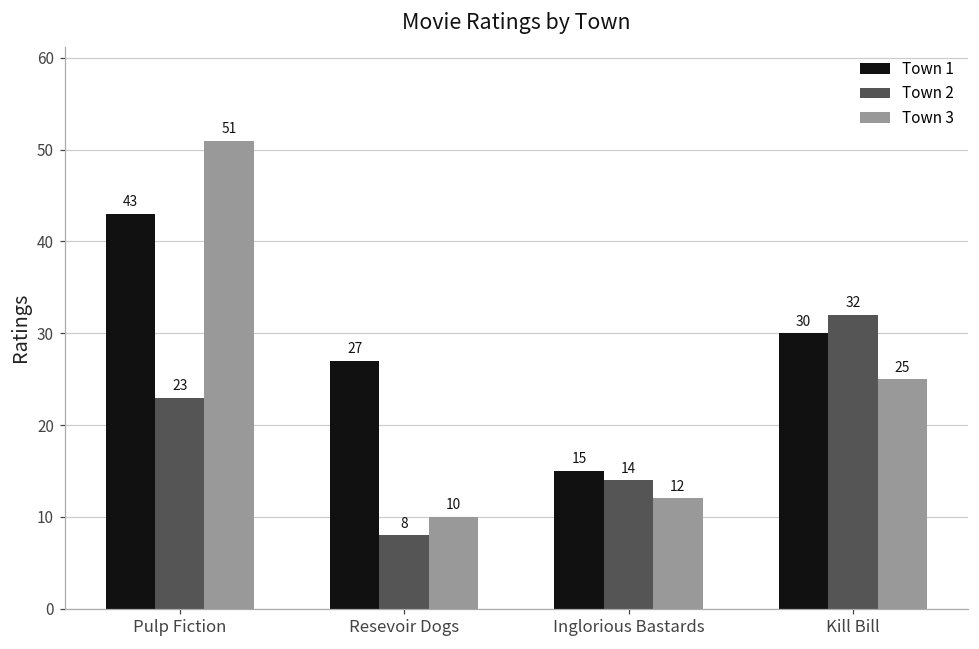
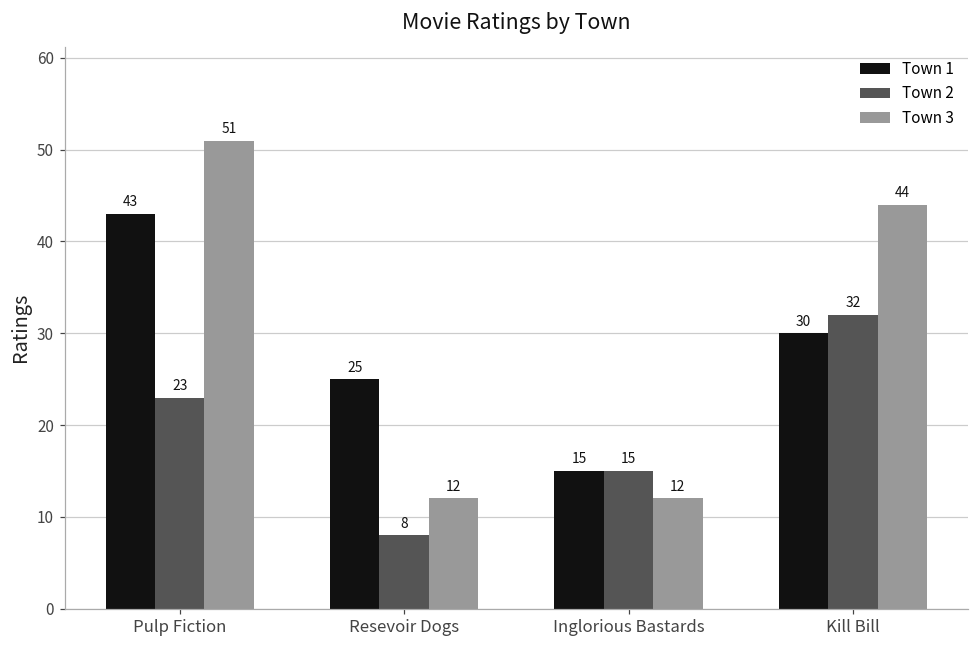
  {
    "Town 1": {
      "Pulp Fiction": 43,
-     "Resevoir Dogs": 27,
+     "Resevoir Dogs": 25,
      "Inglorious Bastards": 15,
      "Kill Bill": 30
    },
    "Town 2": {
      "Pulp Fiction": 23,
      "Resevoir Dogs": 8,
-     "Inglorious Bastards": 14,
+     "Inglorious Bastards": 15,
      "Kill Bill": 32
    },
    "Town 3": {
      "Pulp Fiction": 51,
-     "Resevoir Dogs": 10,
+     "Resevoir Dogs": 12,
      "Inglorious Bastards": 12,
-     "Kill Bill": 25
+     "Kill Bill": 44
    }
  }
